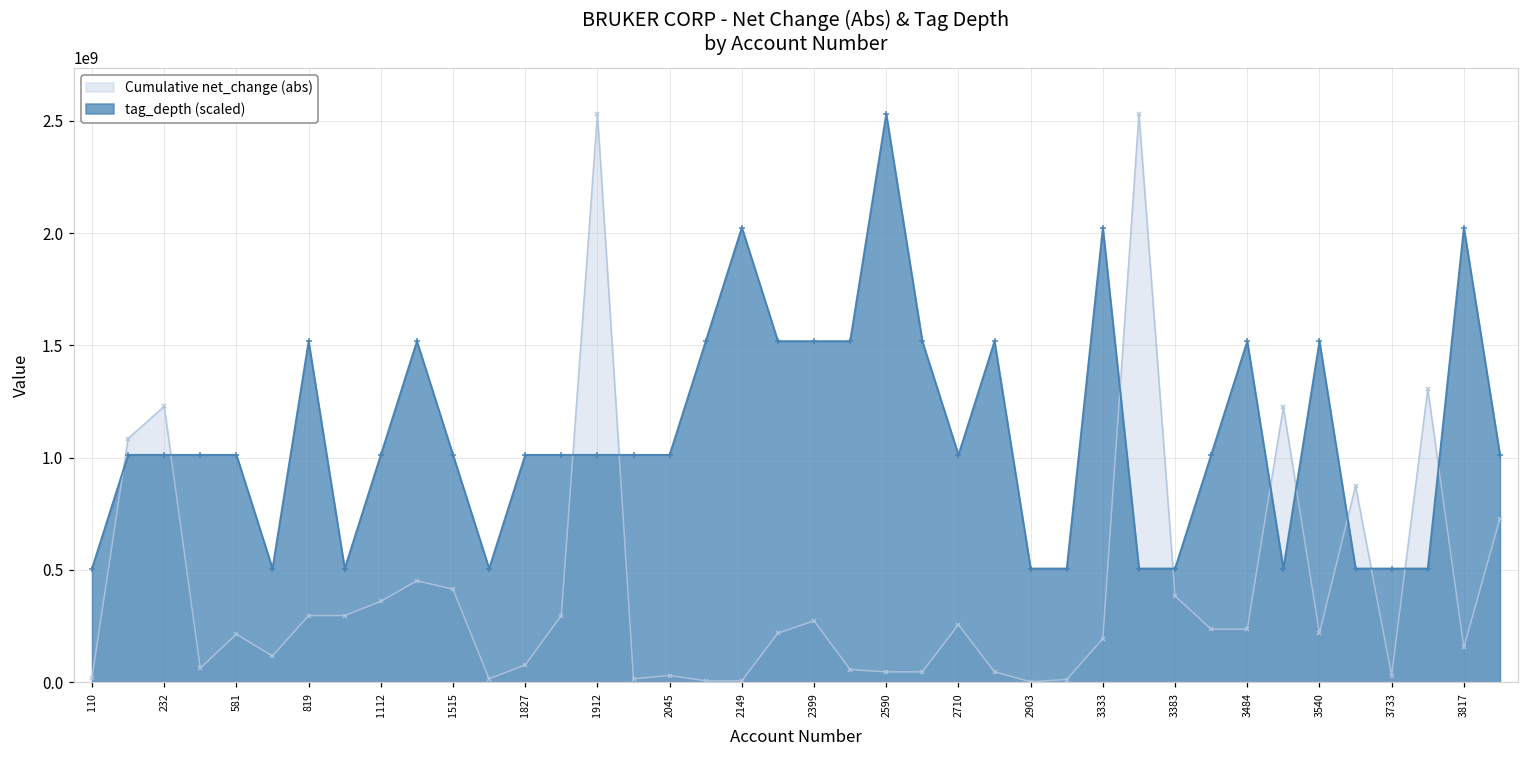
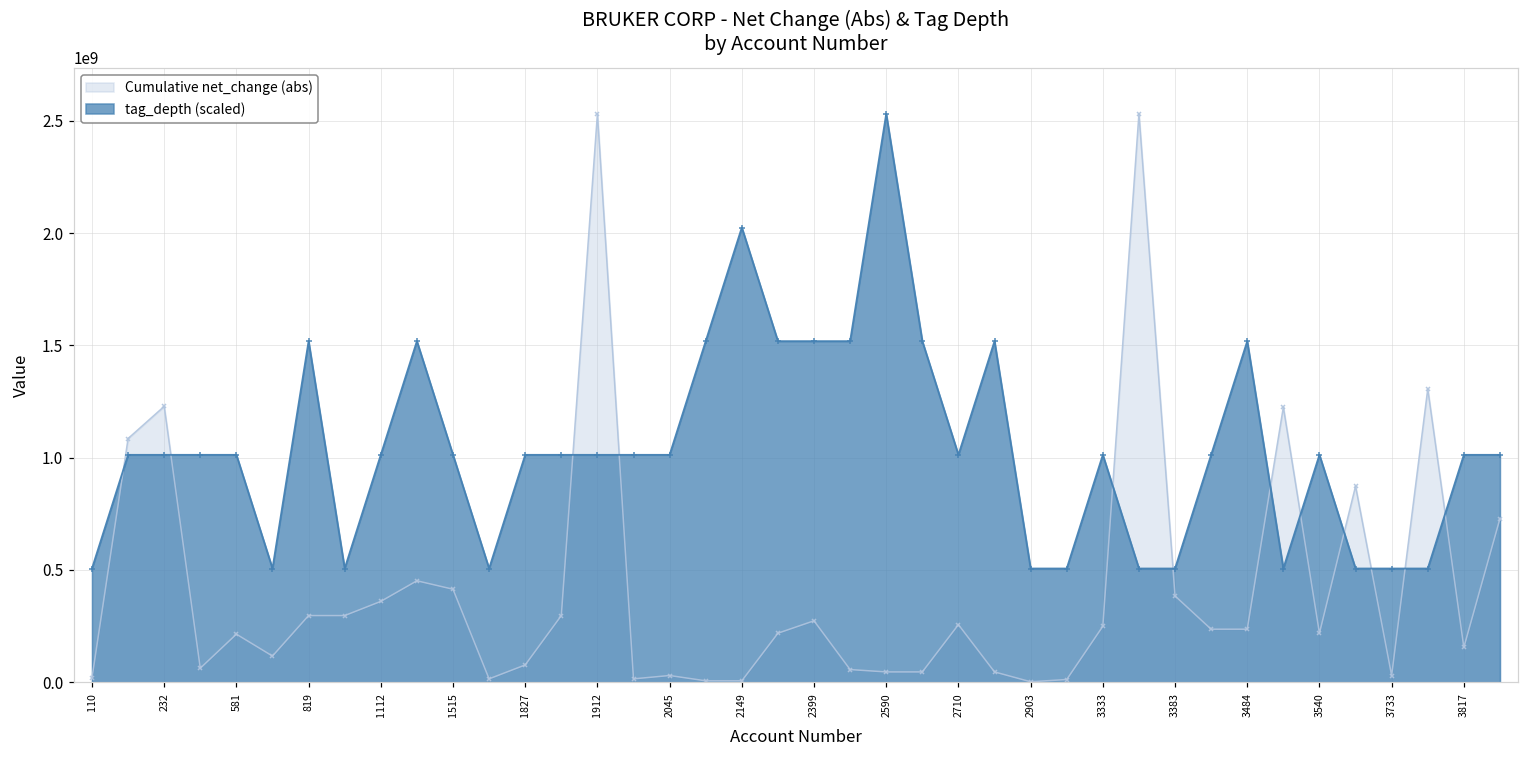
  {
    "Cumulative net_change (abs)": {
      "110": 20000000,
      "232": 1230000000,
      "581": 210000000,
      "819": 300000000,
      "1112": 360000000,
      "1515": 410000000,
      "1827": 80000000,
      "1912": 2530000000,
      "2045": 30000000,
      "2149": 10000000,
      "2399": 270000000,
      "2590": 50000000,
      "2710": 260000000,
      "2903": 0,
-     "3333": 190000000,
+     "3333": 250000000,
      "3383": 380000000,
      "3484": 240000000,
      "3540": 220000000,
      "3733": 30000000,
      "3817": 160000000
    },
    "tag_depth (scaled)": {
      "110": 510000000,
      "232": 1010000000,
      "581": 1010000000,
      "819": 1520000000,
      "1112": 1010000000,
      "1515": 1010000000,
      "1827": 1010000000,
      "1912": 1010000000,
      "2045": 1010000000,
      "2149": 2020000000,
      "2399": 1520000000,
      "2590": 2530000000,
      "2710": 1010000000,
      "2903": 510000000,
-     "3333": 2020000000,
+     "3333": 1010000000,
      "3383": 510000000,
      "3484": 1520000000,
-     "3540": 1520000000,
+     "3540": 1010000000,
      "3733": 510000000,
-     "3817": 2020000000
+     "3817": 1010000000
    }
  }
